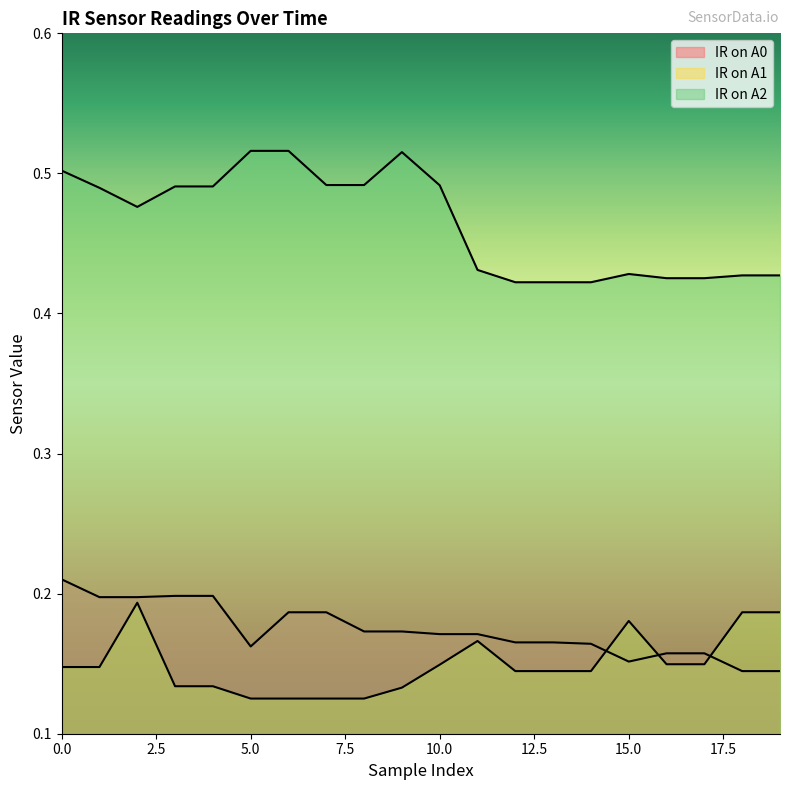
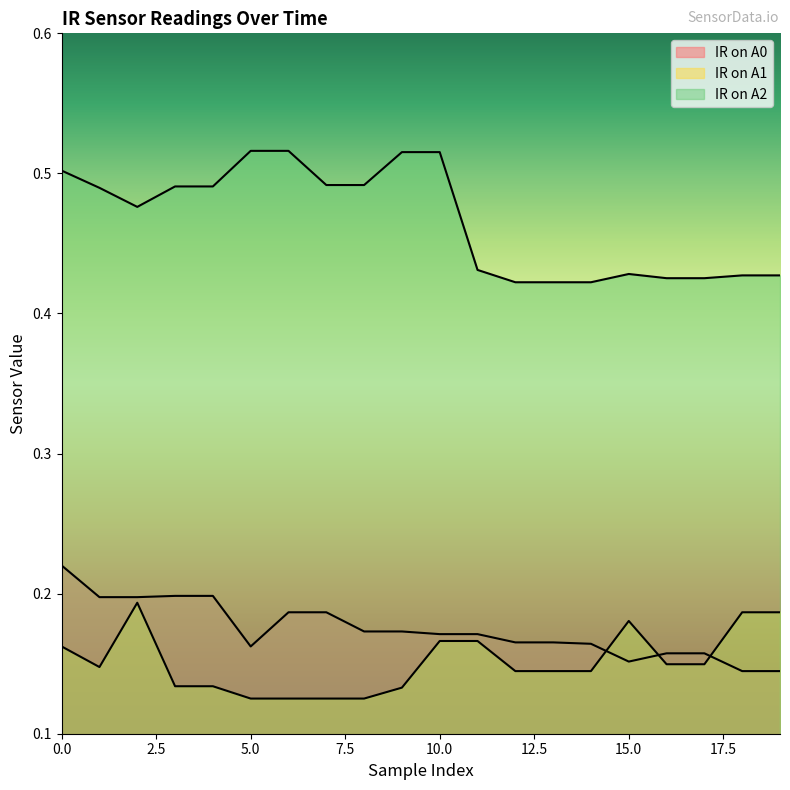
  {
    "IR on A0": {
-     "0.0": 0.210,
+     "0.0": 0.220,
      "5.0": 0.162,
      "10.0": 0.171,
      "15.0": 0.152
    },
    "IR on A1": {
-     "0.0": 0.148,
+     "0.0": 0.162,
      "5.0": 0.125,
-     "10.0": 0.149,
+     "10.0": 0.166,
      "15.0": 0.181
    },
    "IR on A2": {
      "0.0": 0.502,
      "5.0": 0.516,
-     "10.0": 0.492,
+     "10.0": 0.515,
      "15.0": 0.428
    }
  }
